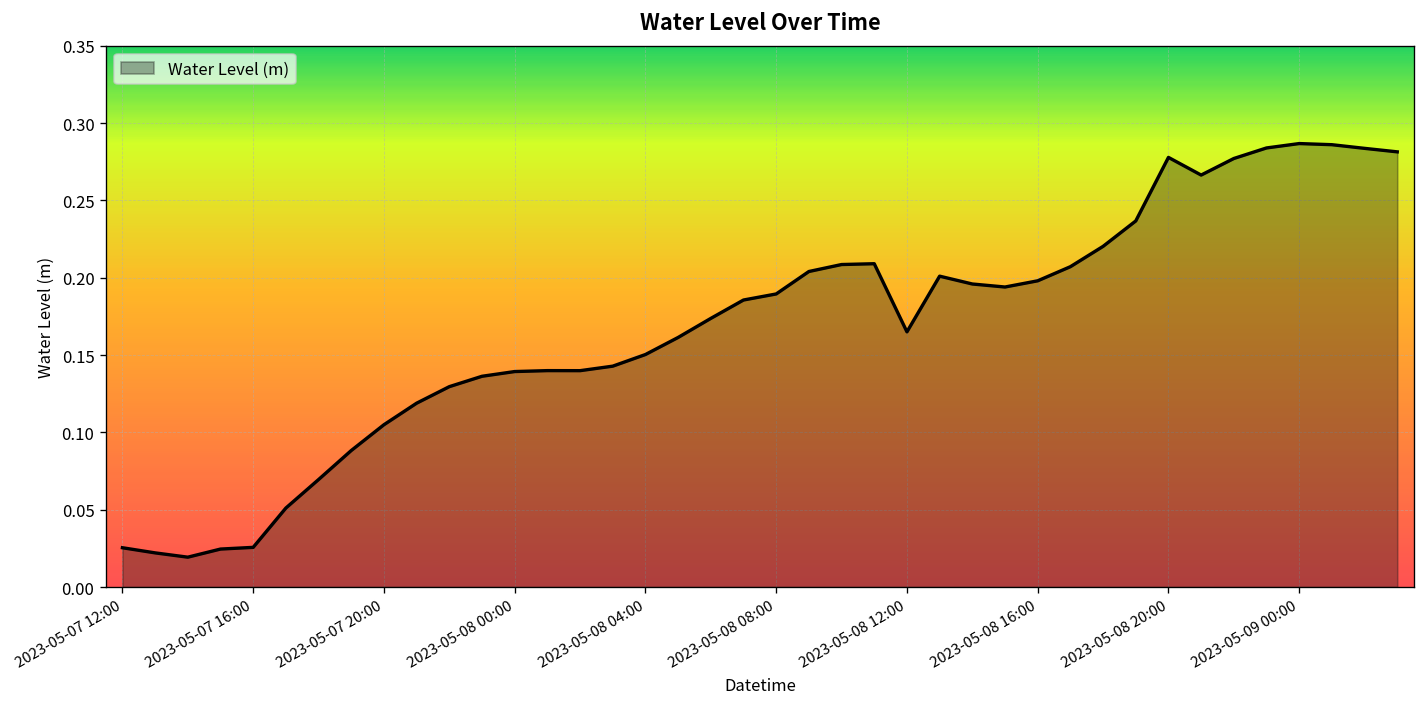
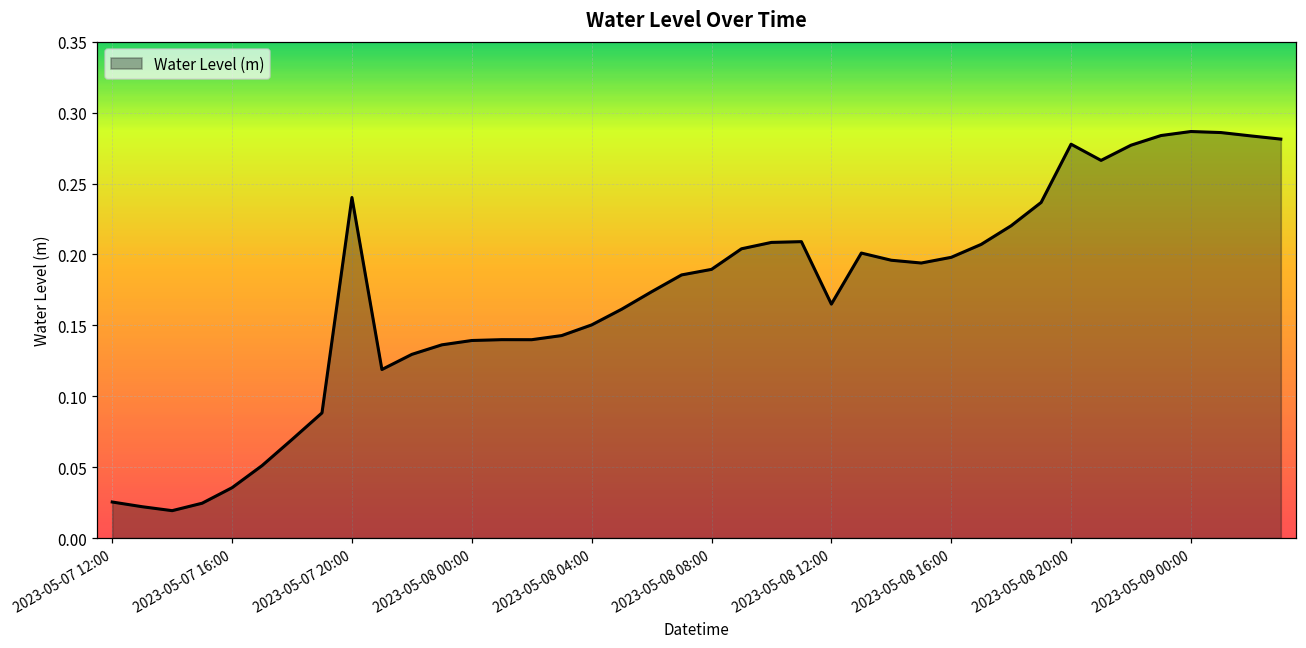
  {
    "2023-05-07 12:00": 0.025,
-   "2023-05-07 16:00": 0.026,
-   "2023-05-07 20:00": 0.105,
+   "2023-05-07 16:00": 0.036,
+   "2023-05-07 20:00": 0.240,
    "2023-05-08 00:00": 0.139,
    "2023-05-08 04:00": 0.150,
    "2023-05-08 08:00": 0.189,
    "2023-05-08 12:00": 0.165,
    "2023-05-08 16:00": 0.198,
    "2023-05-08 20:00": 0.278,
    "2023-05-09 00:00": 0.287
  }
